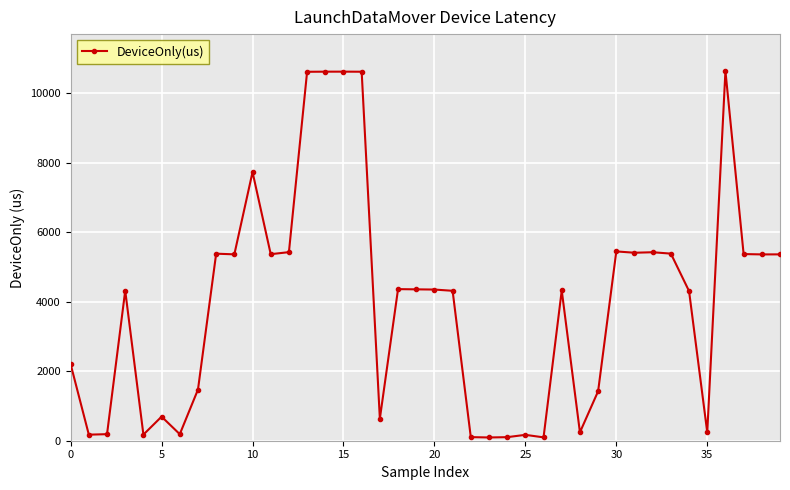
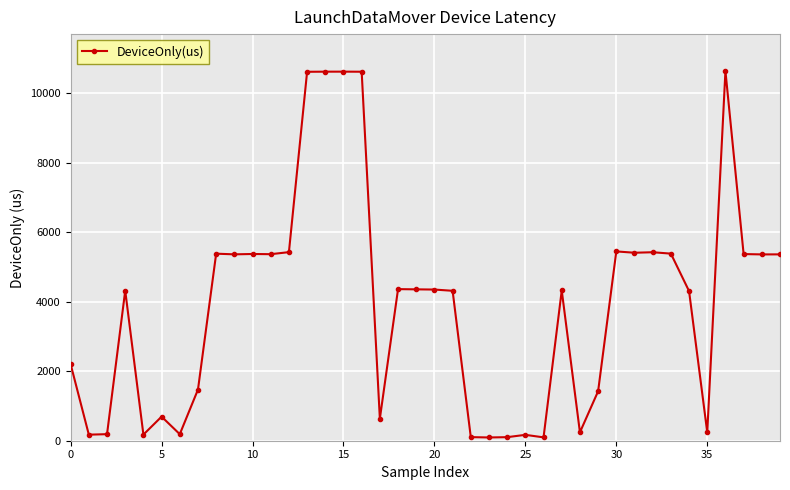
  {
    "0": 2200,
    "5": 700,
-   "10": 7700,
+   "10": 5400,
    "15": 10600,
    "20": 4300,
    "25": 200,
    "30": 5400,
    "35": 200
  }
